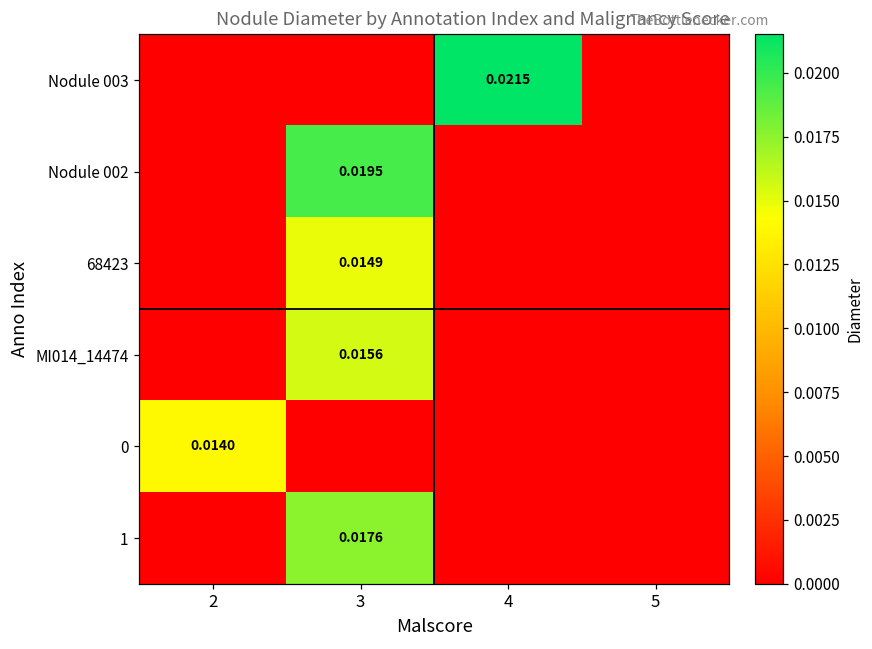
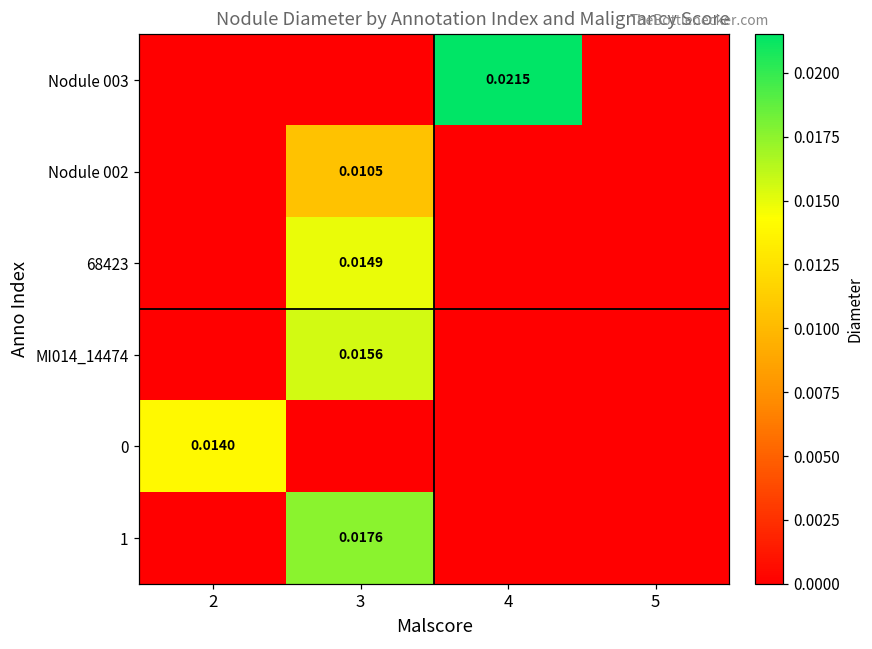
  {
    "Nodule 003": {
      "4": 0.0215
    },
    "Nodule 002": {
-     "3": 0.0195
+     "3": 0.0105
    },
    "68423": {
      "3": 0.0149
    },
    "MI014_14474": {
      "3": 0.0156
    },
    "0": {
      "2": 0.0140
    },
    "1": {
      "3": 0.0176
    }
  }
